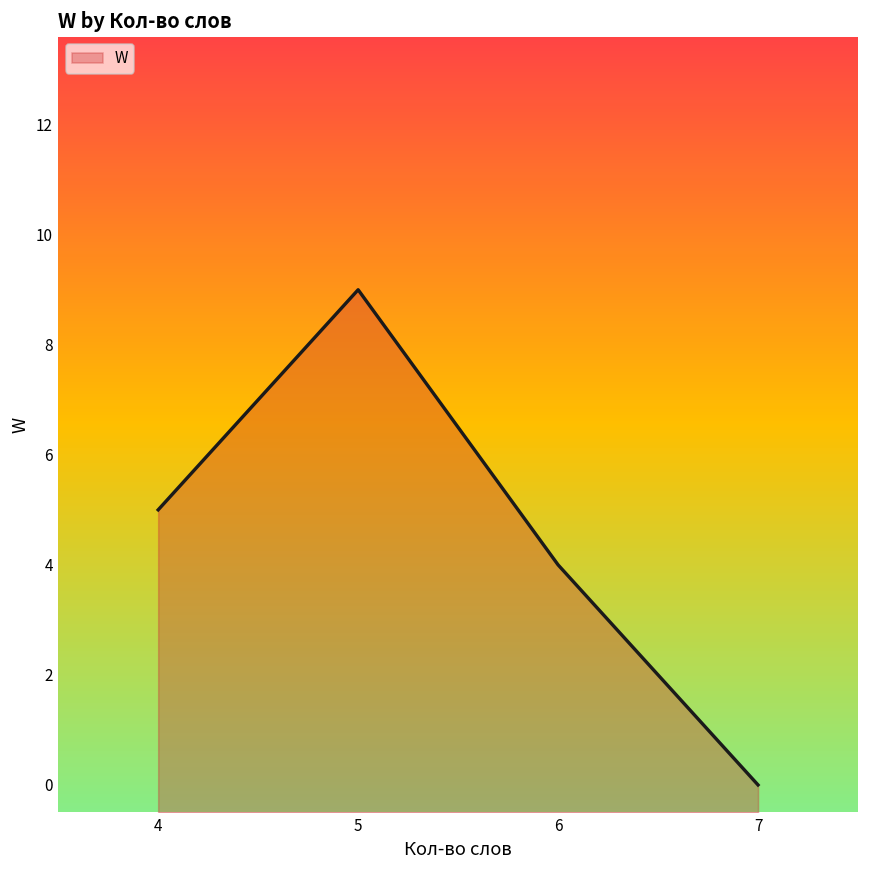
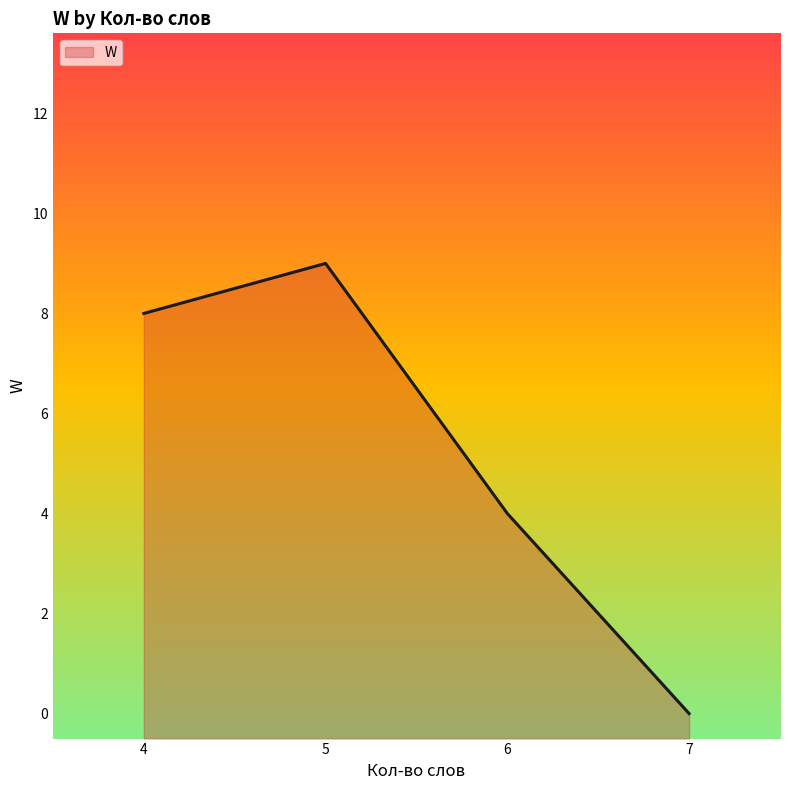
  {
-   "4": 5,
+   "4": 8,
    "5": 9,
    "6": 4,
    "7": 0
  }
